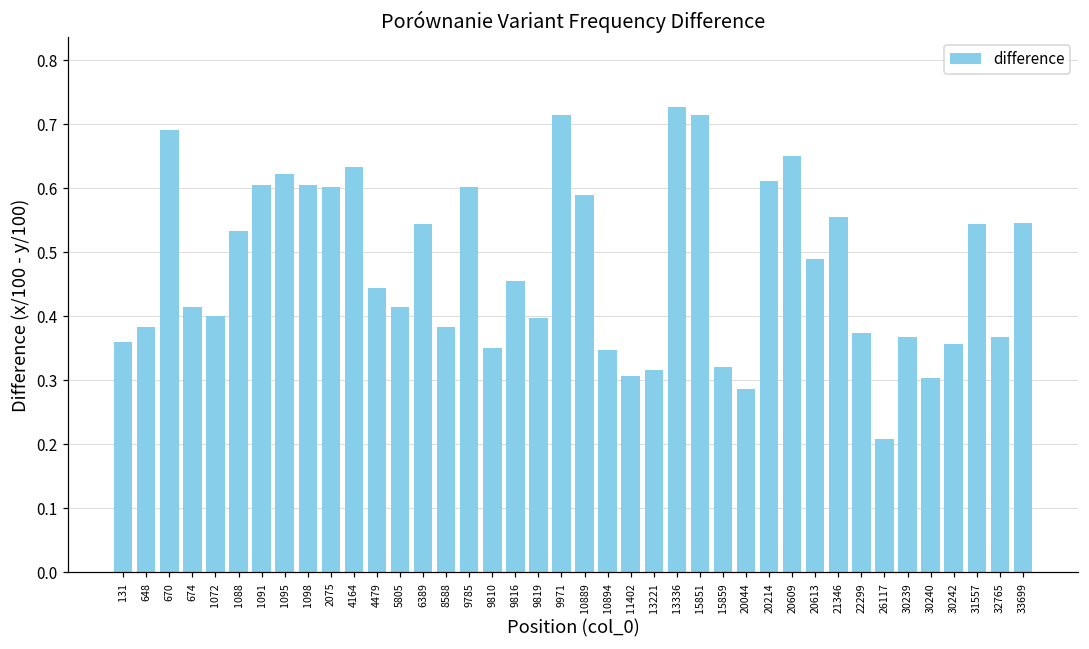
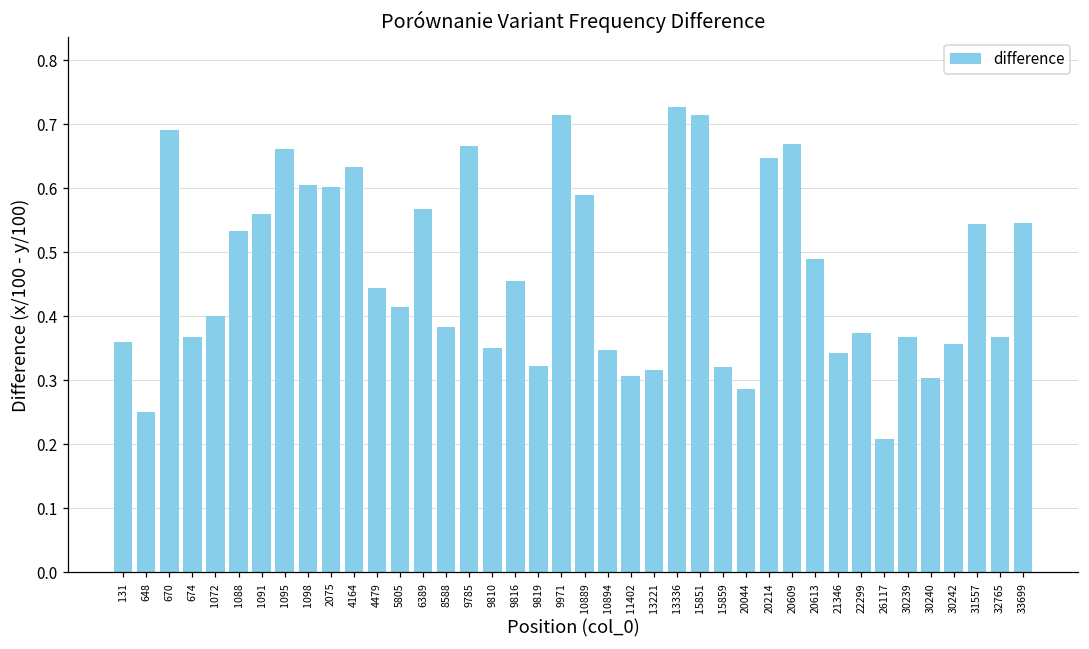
  {
    "131": 0.36,
-   "648": 0.38,
+   "648": 0.25,
    "670": 0.69,
-   "674": 0.41,
+   "674": 0.37,
    "1072": 0.40,
    "1088": 0.53,
-   "1091": 0.61,
-   "1095": 0.62,
+   "1091": 0.56,
+   "1095": 0.66,
    "1098": 0.61,
    "2075": 0.60,
    "4164": 0.63,
    "4479": 0.45,
    "5805": 0.41,
-   "6389": 0.54,
+   "6389": 0.57,
    "8588": 0.38,
-   "9785": 0.60,
+   "9785": 0.67,
    "9810": 0.35,
    "9816": 0.46,
-   "9819": 0.40,
+   "9819": 0.32,
    "9971": 0.71,
    "10889": 0.59,
    "10894": 0.35,
    "11402": 0.31,
    "13221": 0.32,
    "13336": 0.73,
    "15851": 0.71,
    "15859": 0.32,
    "20044": 0.29,
-   "20214": 0.61,
-   "20609": 0.65,
+   "20214": 0.65,
+   "20609": 0.67,
    "20613": 0.49,
-   "21346": 0.56,
+   "21346": 0.34,
    "22299": 0.37,
    "26117": 0.21,
    "30239": 0.37,
    "30240": 0.30,
    "30242": 0.36,
    "31557": 0.55,
    "32765": 0.37,
    "33699": 0.55
  }
